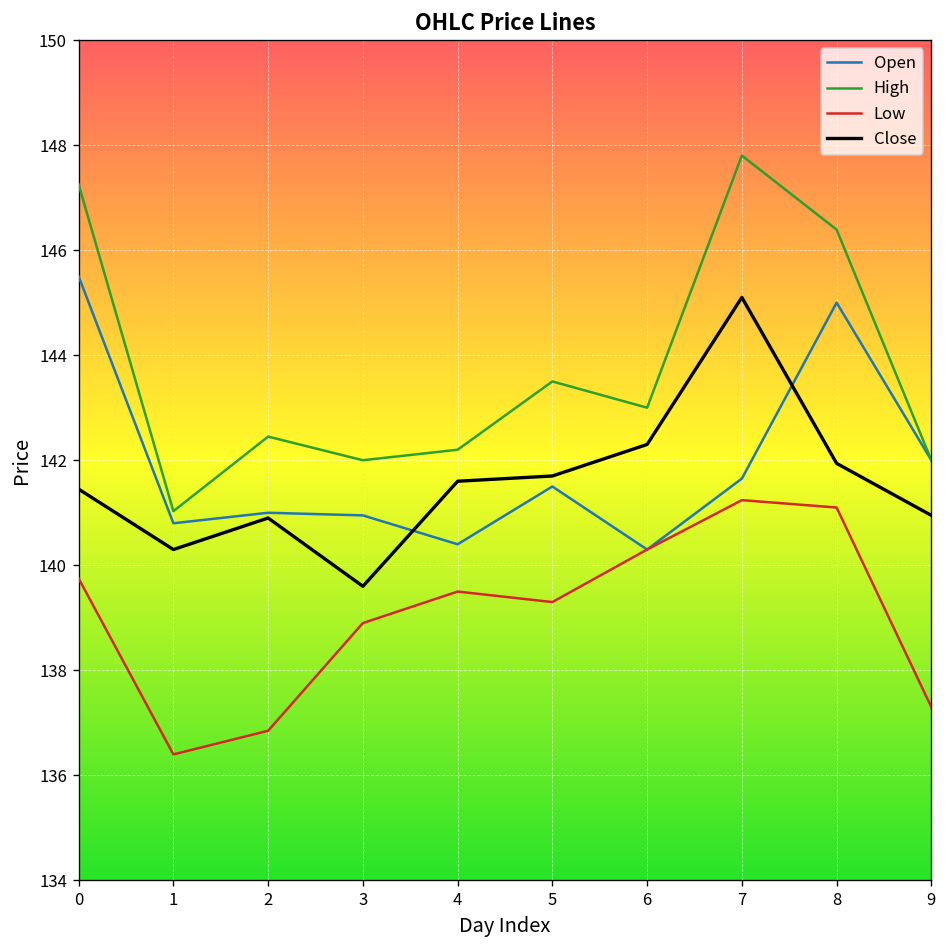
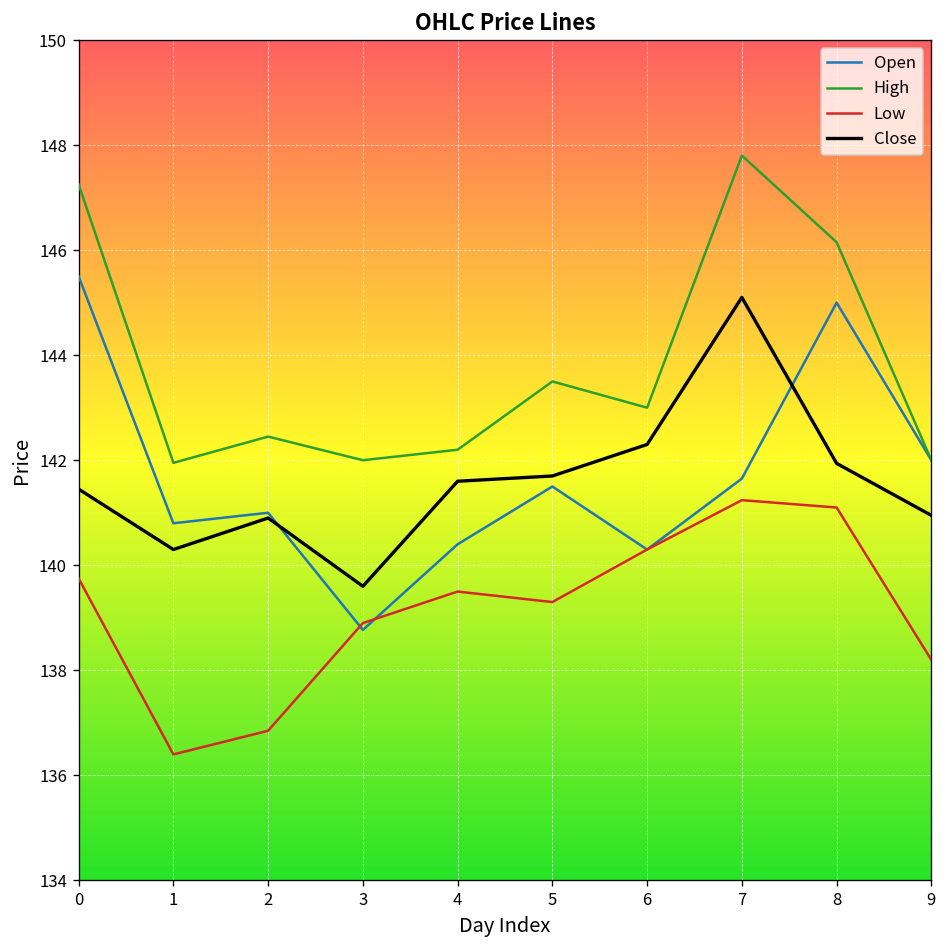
  {
    "Open": {
      "0": 145.5,
      "1": 140.8,
      "2": 141.0,
-     "3": 141.0,
+     "3": 138.8,
      "4": 140.4,
      "5": 141.5,
      "7": 141.7,
      "8": 145.0
    },
    "High": {
      "0": 147.3,
-     "1": 141.0,
+     "1": 142.0,
      "2": 142.5,
      "3": 142.0,
      "4": 142.2,
      "5": 143.5,
      "6": 143.0,
      "7": 147.8,
-     "8": 146.4
+     "8": 146.2
    },
    "Low": {
      "0": 139.8,
      "1": 136.4,
      "2": 136.9,
      "3": 138.9,
      "4": 139.5,
      "5": 139.3,
      "7": 141.2,
      "8": 141.1,
-     "9": 137.3
+     "9": 138.2
    },
    "Close": {
      "0": 141.5,
      "1": 140.3,
      "2": 140.9,
      "3": 139.6,
      "4": 141.6,
      "5": 141.7,
      "6": 142.3,
      "7": 145.1,
      "8": 141.9,
      "9": 141.0
    }
  }
